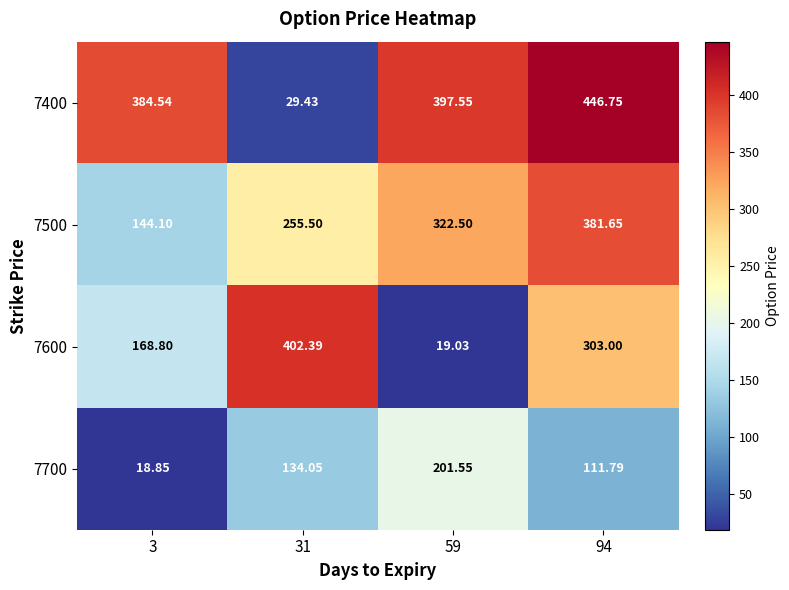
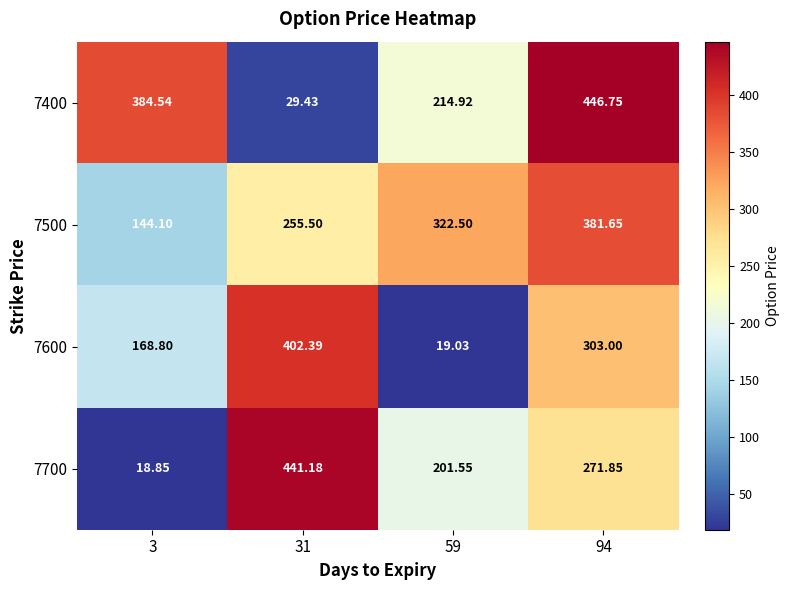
  {
    "7400": {
      "3": 384.54,
      "31": 29.43,
-     "59": 397.55,
+     "59": 214.92,
      "94": 446.75
    },
    "7500": {
      "3": 144.10,
      "31": 255.50,
      "59": 322.50,
      "94": 381.65
    },
    "7600": {
      "3": 168.80,
      "31": 402.39,
      "59": 19.03,
      "94": 303.00
    },
    "7700": {
      "3": 18.85,
-     "31": 134.05,
+     "31": 441.18,
      "59": 201.55,
-     "94": 111.79
+     "94": 271.85
    }
  }
